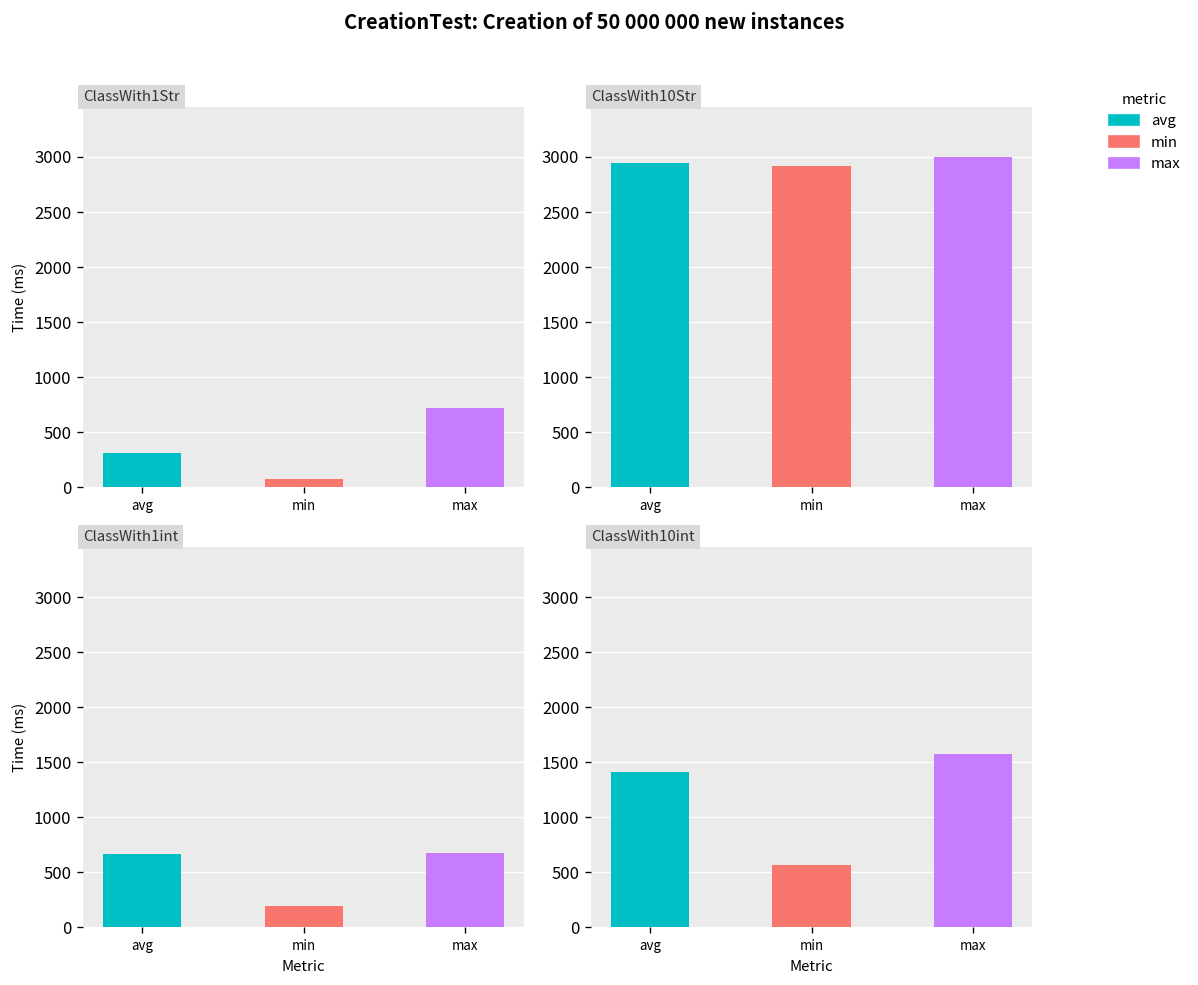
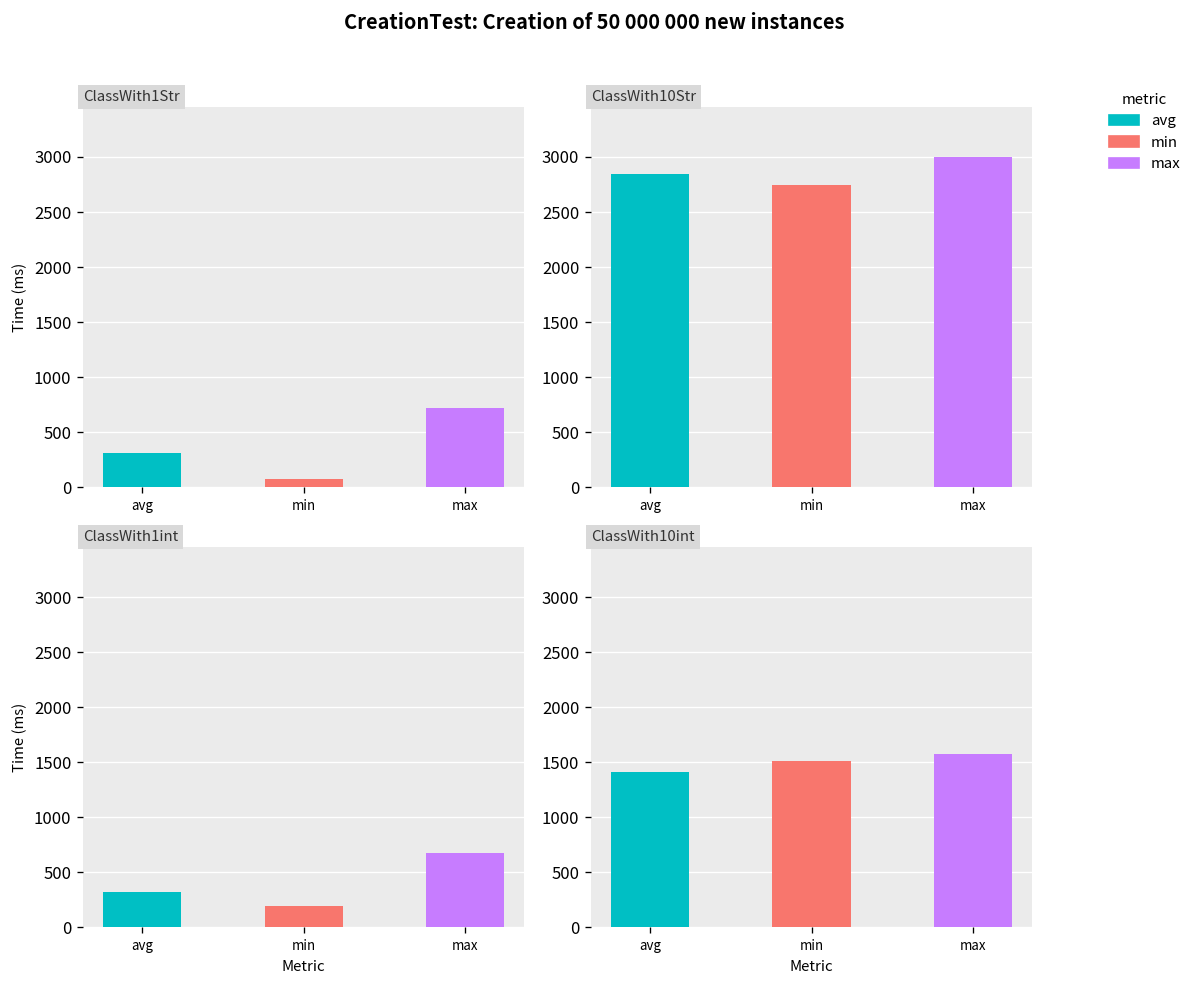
  {
    "ClassWith1Str": {
      "avg": 300,
      "min": 100,
      "max": 700
    },
    "ClassWith10Str": {
-     "avg": 2900,
-     "min": 2900,
+     "avg": 2800,
+     "min": 2700,
      "max": 3000
    },
    "ClassWith1int": {
-     "avg": 700,
+     "avg": 300,
      "min": 200,
      "max": 700
    },
    "ClassWith10int": {
      "avg": 1400,
-     "min": 600,
+     "min": 1500,
      "max": 1600
    }
  }
